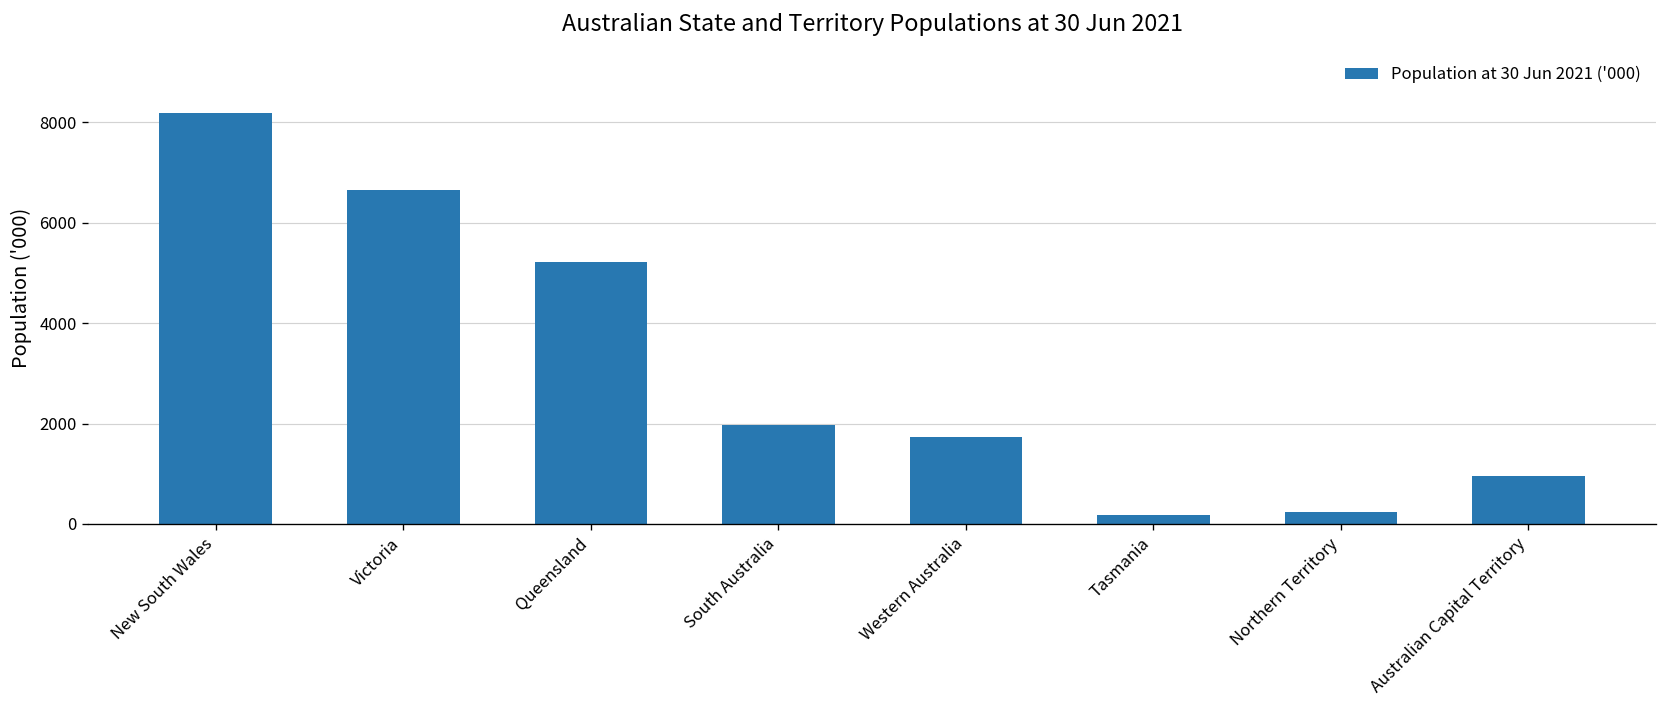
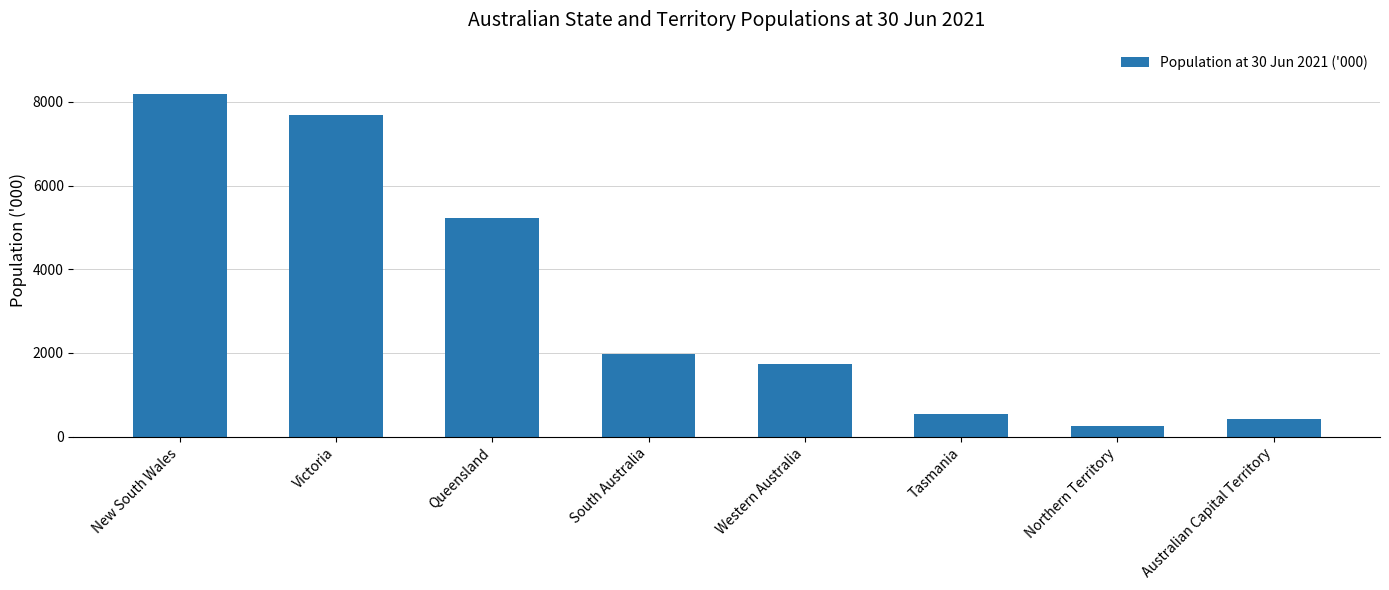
  {
    "New South Wales": 8200,
-   "Victoria": 6600,
+   "Victoria": 7700,
    "Queensland": 5200,
    "South Australia": 2000,
    "Western Australia": 1700,
-   "Tasmania": 200,
+   "Tasmania": 500,
    "Northern Territory": 200,
-   "Australian Capital Territory": 900
+   "Australian Capital Territory": 400
  }
